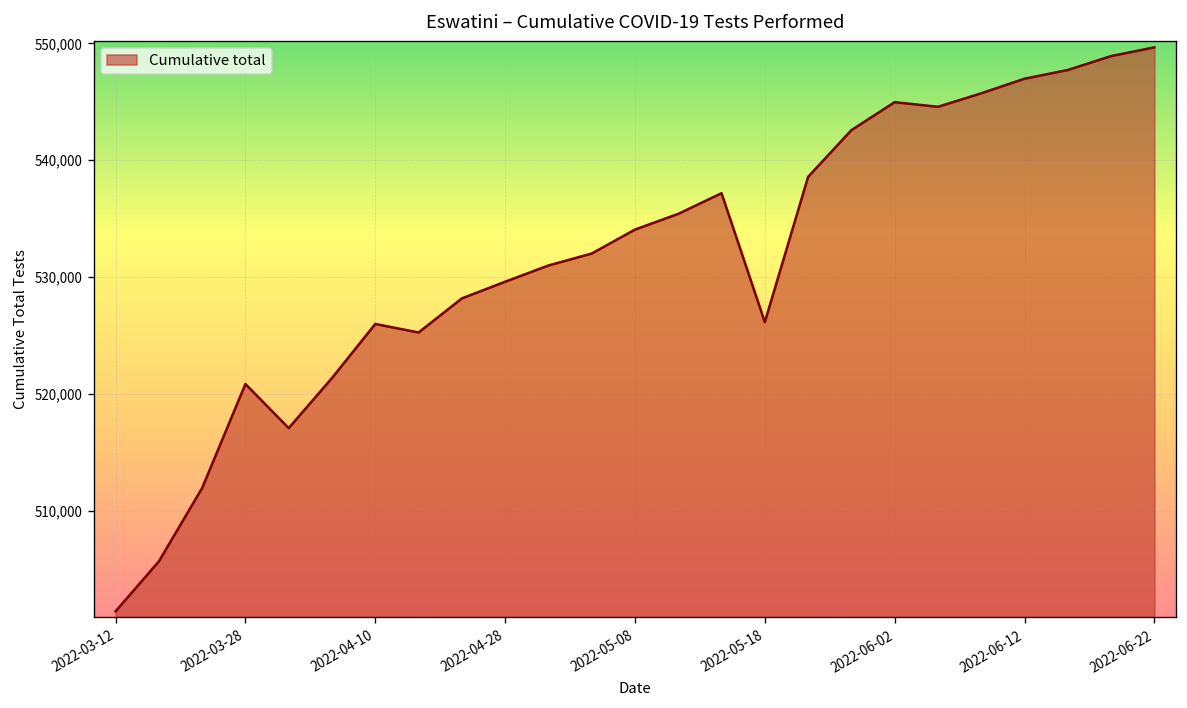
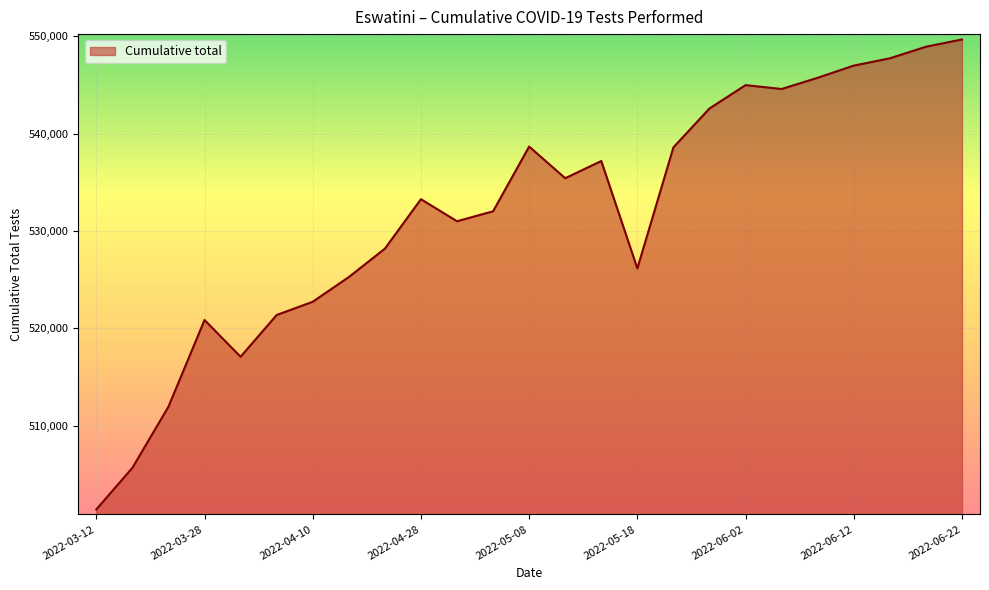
  {
    "2022-03-12": "501,000",
    "2022-03-28": "521,000",
-   "2022-04-10": "526,000",
-   "2022-04-28": "530,000",
-   "2022-05-08": "534,000",
+   "2022-04-10": "523,000",
+   "2022-04-28": "533,000",
+   "2022-05-08": "539,000",
    "2022-05-18": "526,000",
    "2022-06-02": "545,000",
    "2022-06-12": "547,000",
    "2022-06-22": "550,000"
  }
